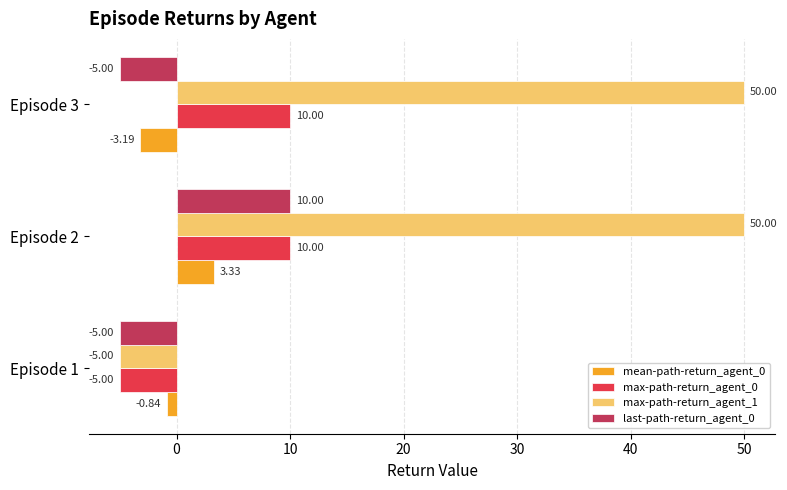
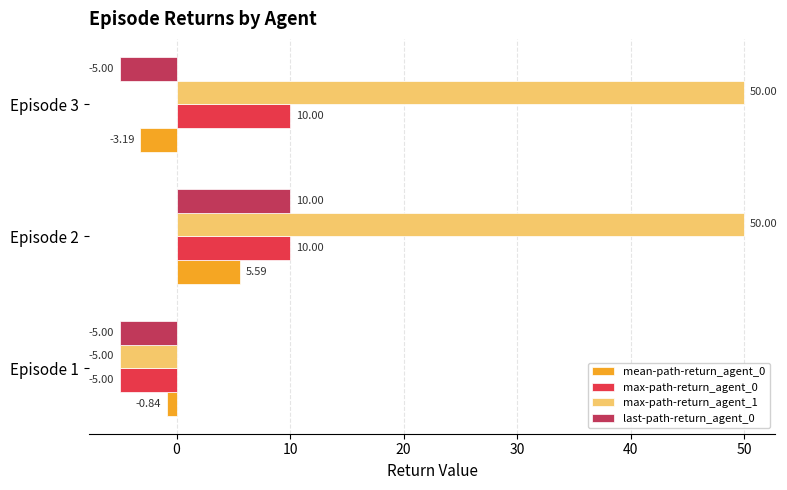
  {
    "mean-path-return_agent_0": {
      "Episode 3": -3.19,
-     "Episode 2": 3.33,
+     "Episode 2": 5.59,
      "Episode 1": -0.84
    },
    "max-path-return_agent_1": {
      "Episode 3": 50.00,
      "Episode 2": 50.00,
      "Episode 1": -5.00
    }
  }
